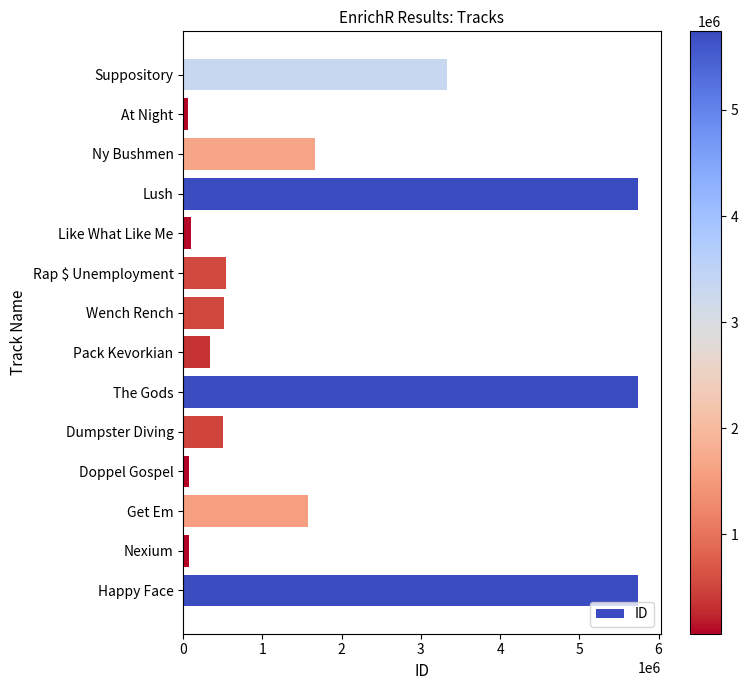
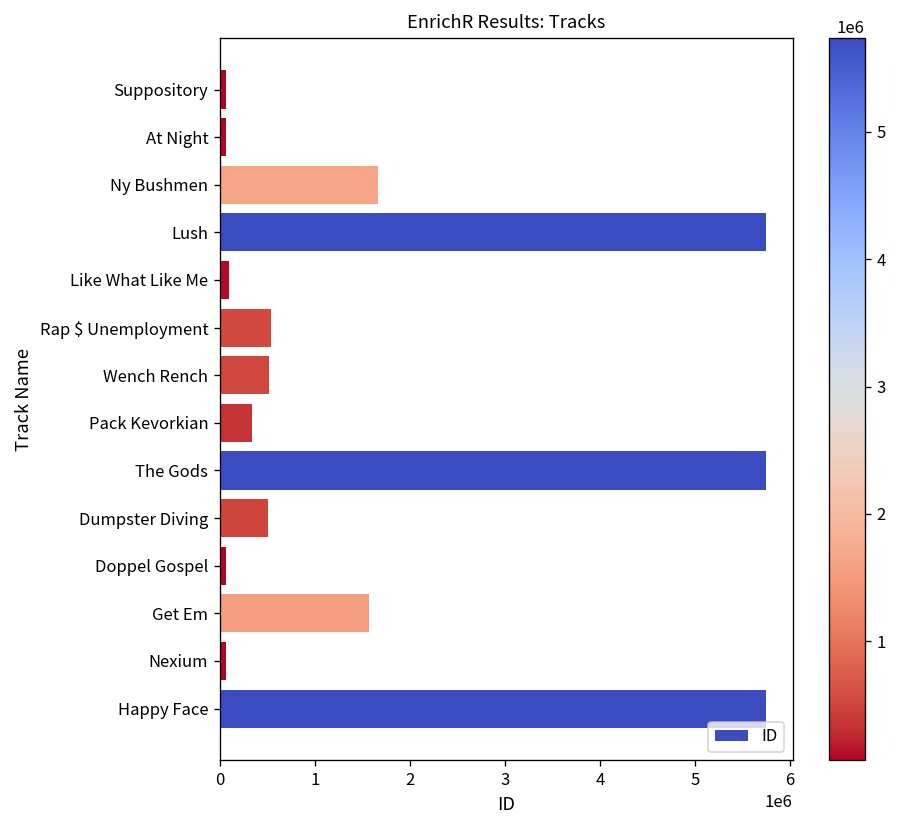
  {
-   "Suppository": 3300000,
+   "Suppository": 100000,
    "At Night": 100000,
    "Ny Bushmen": 1700000,
    "Lush": 5700000,
    "Like What Like Me": 100000,
    "Rap $ Unemployment": 500000,
    "Wench Rench": 500000,
    "Pack Kevorkian": 300000,
    "The Gods": 5700000,
    "Dumpster Diving": 500000,
    "Doppel Gospel": 100000,
    "Get Em": 1600000,
    "Nexium": 100000,
    "Happy Face": 5700000
  }
